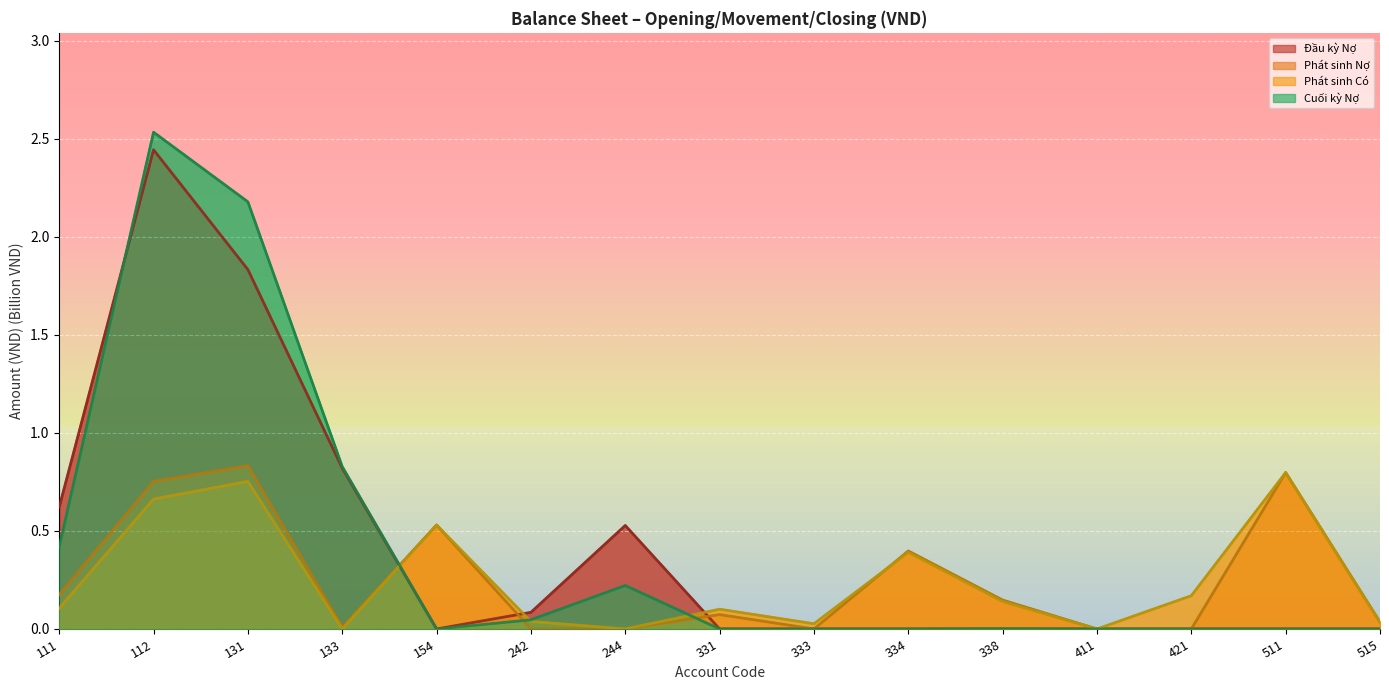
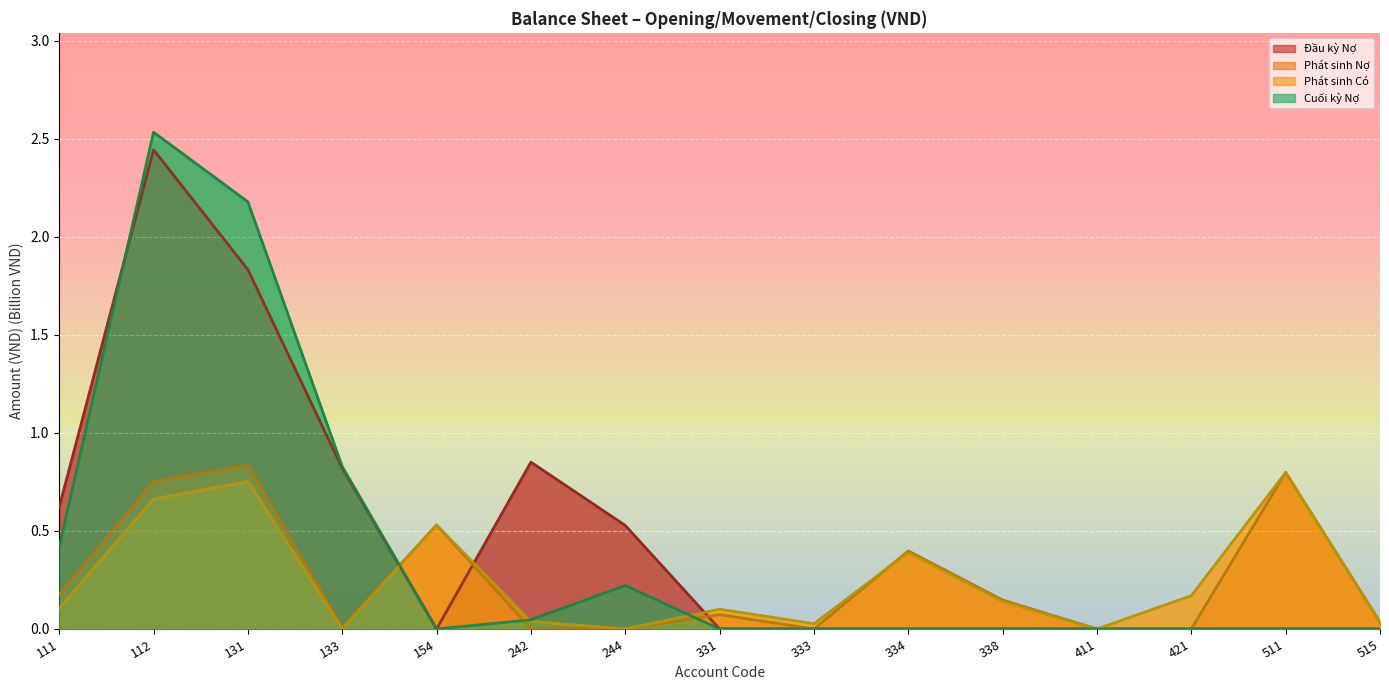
  {
    "Đầu kỳ Nợ": {
      "111": 0.62,
      "112": 2.44,
      "131": 1.83,
-     "242": 0.08,
+     "242": 0.85,
      "244": 0.53
    },
    "Cuối kỳ Nợ": {
      "111": 0.42,
      "112": 2.53,
      "131": 2.18,
      "244": 0.22
    }
  }
